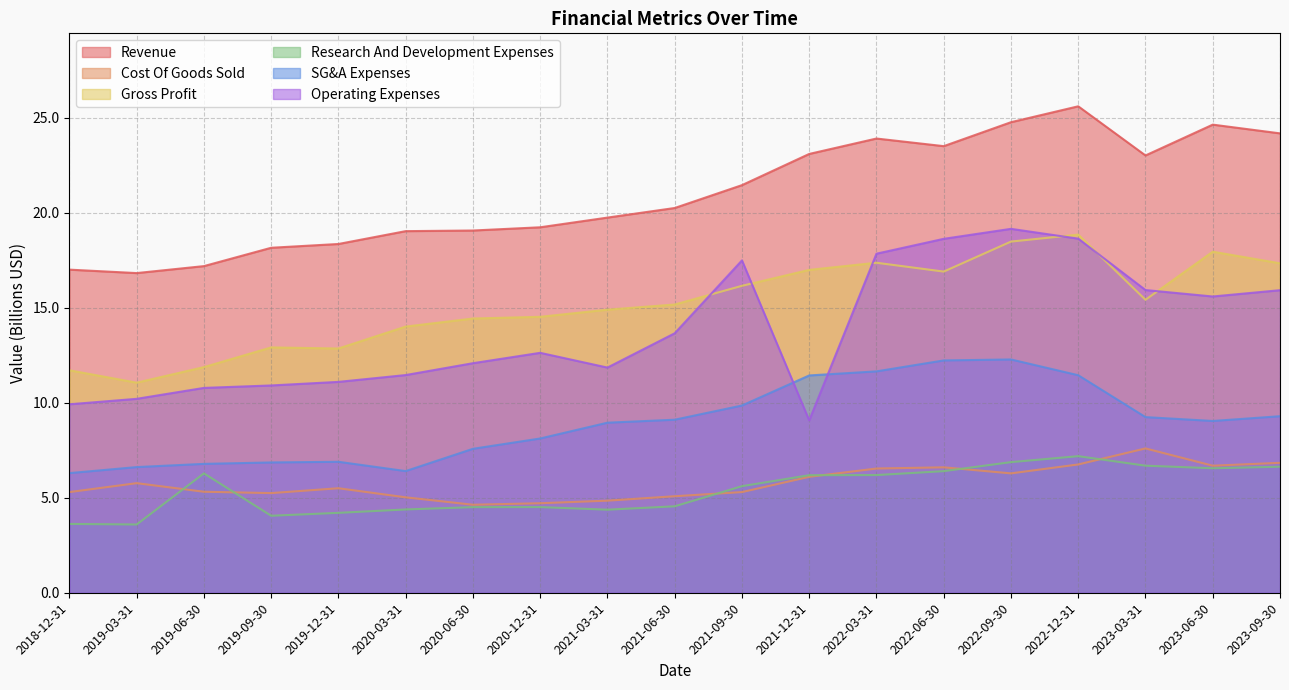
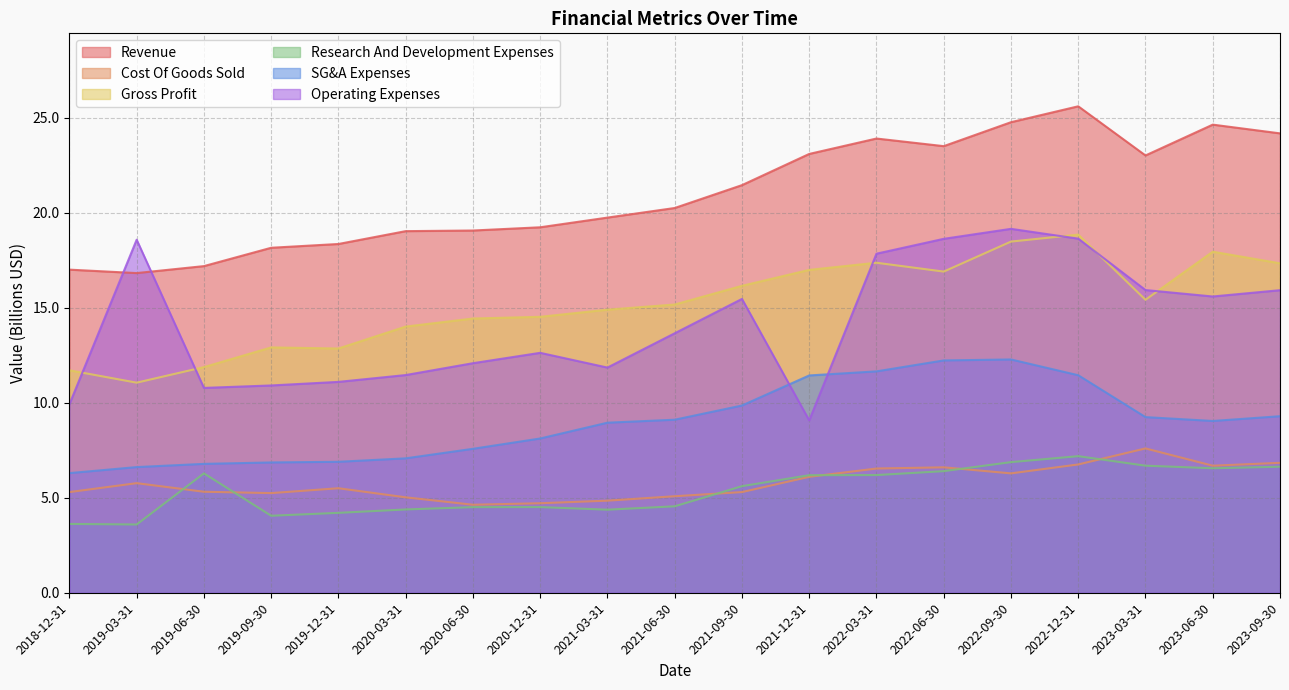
  {
    "Research And Development Expenses": {
      "2018-12-31": 3.6,
      "2019-03-31": 3.6,
      "2019-06-30": 6.3,
      "2019-09-30": 4.1,
      "2019-12-31": 4.2,
      "2020-03-31": 4.4,
      "2020-12-31": 4.5,
      "2021-03-31": 4.4,
      "2021-06-30": 4.5,
      "2021-09-30": 5.6,
      "2022-03-31": 6.2,
      "2022-06-30": 6.4,
      "2022-09-30": 6.9,
      "2022-12-31": 7.2,
      "2023-03-31": 6.7,
      "2023-06-30": 6.6,
      "2023-09-30": 6.6
    },
    "SG&A Expenses": {
      "2018-12-31": 6.3,
      "2019-03-31": 6.6,
      "2019-06-30": 6.8,
      "2019-09-30": 6.9,
      "2019-12-31": 6.9,
-     "2020-03-31": 6.4,
+     "2020-03-31": 7.1,
      "2020-06-30": 7.6,
      "2020-12-31": 8.1,
      "2021-03-31": 8.9,
      "2021-06-30": 9.1,
      "2021-09-30": 9.9,
      "2021-12-31": 11.4,
      "2022-03-31": 11.7,
      "2022-06-30": 12.2,
      "2022-09-30": 12.3,
      "2022-12-31": 11.4,
      "2023-03-31": 9.2,
      "2023-06-30": 9.0,
      "2023-09-30": 9.3
    },
    "Operating Expenses": {
      "2018-12-31": 9.9,
-     "2019-03-31": 10.2,
+     "2019-03-31": 18.6,
      "2019-06-30": 10.8,
      "2019-09-30": 10.9,
      "2019-12-31": 11.1,
      "2020-03-31": 11.5,
      "2020-06-30": 12.1,
      "2020-12-31": 12.6,
      "2021-03-31": 11.9,
      "2021-06-30": 13.7,
-     "2021-09-30": 17.5,
+     "2021-09-30": 15.5,
      "2021-12-31": 9.1,
      "2022-03-31": 17.8,
      "2022-06-30": 18.6,
      "2022-09-30": 19.2,
      "2022-12-31": 18.6,
      "2023-03-31": 15.9,
      "2023-06-30": 15.6,
      "2023-09-30": 15.9
    }
  }
